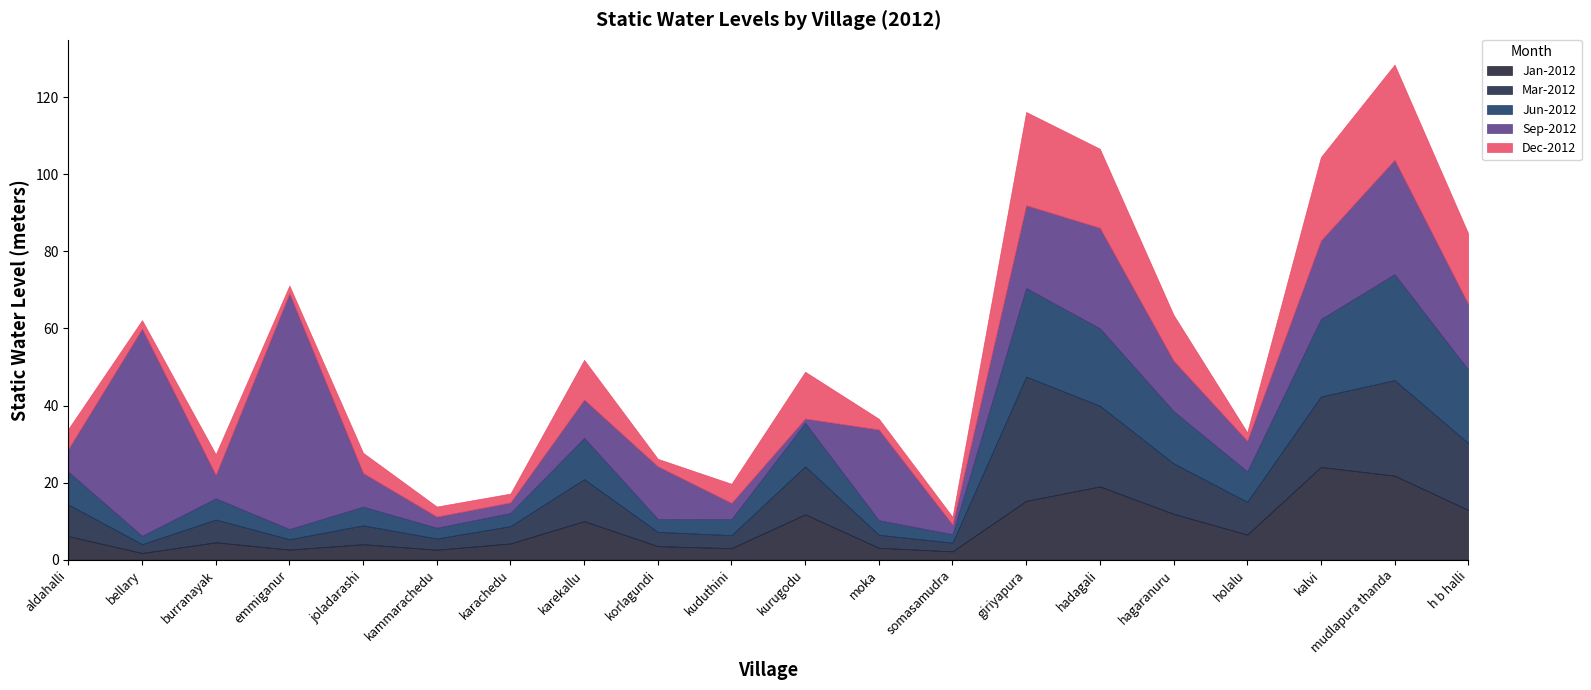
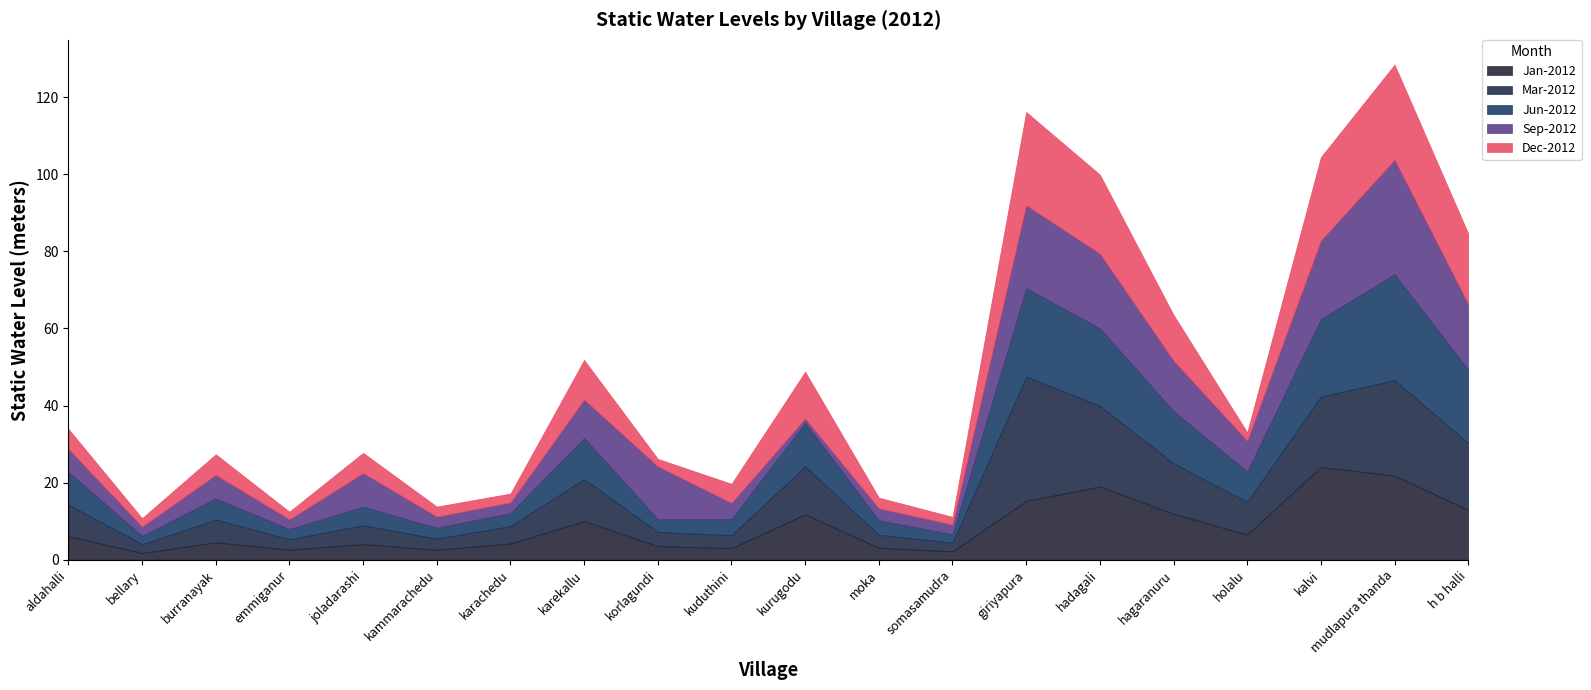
  {
    "Sep-2012": {
      "aldahalli": 6,
-     "bellary": 54,
+     "bellary": 2,
      "burranayak": 6,
-     "emmiganur": 61,
+     "emmiganur": 3,
      "joladarashi": 9,
      "kammarachedu": 3,
      "karachedu": 3,
      "karekallu": 10,
      "korlagundi": 14,
      "kuduthini": 4,
      "kurugodu": 1,
-     "moka": 24,
+     "moka": 3,
      "somasamudra": 3,
      "giriyapura": 22,
-     "hadagali": 26,
+     "hadagali": 19,
      "hagaranuru": 13,
      "holalu": 8,
      "kalvi": 20,
      "mudlapura thanda": 30,
      "h b halli": 17
    },
    "Dec-2012": {
      "aldahalli": 5,
      "bellary": 2,
      "burranayak": 5,
      "emmiganur": 2,
      "joladarashi": 5,
      "kammarachedu": 3,
      "karachedu": 2,
      "karekallu": 10,
      "korlagundi": 2,
      "kuduthini": 5,
      "kurugodu": 12,
      "moka": 3,
      "somasamudra": 2,
      "giriyapura": 24,
      "hadagali": 21,
      "hagaranuru": 12,
      "holalu": 2,
      "kalvi": 22,
      "mudlapura thanda": 25,
      "h b halli": 18
    }
  }
